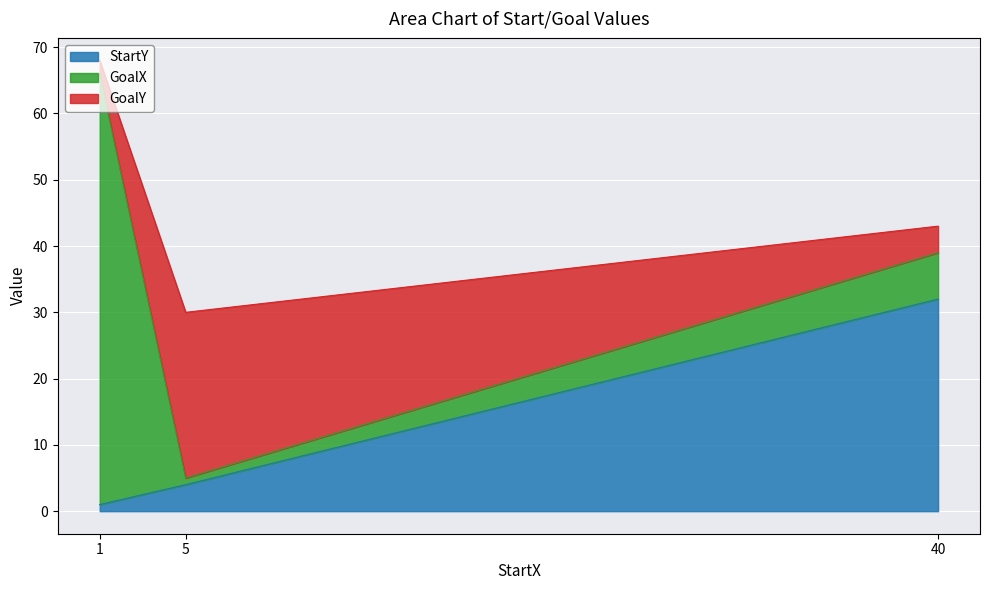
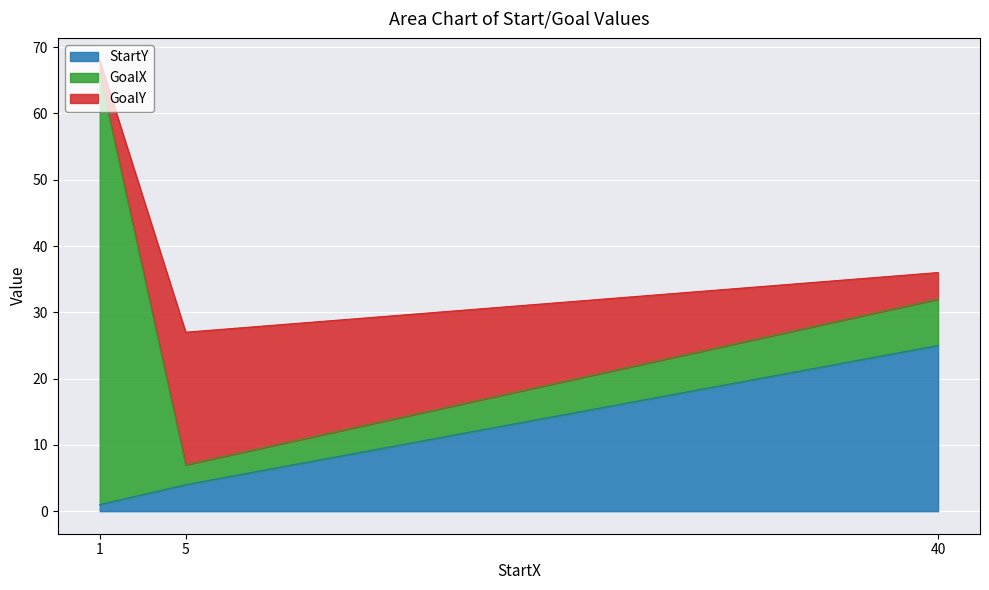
  {
    "StartY": {
      "1": 1,
      "5": 4,
-     "40": 32
+     "40": 25
    },
    "GoalX": {
-     "5": 1,
+     "5": 3,
      "40": 7
    },
    "GoalY": {
-     "5": 25,
+     "5": 20,
      "40": 4
    }
  }
